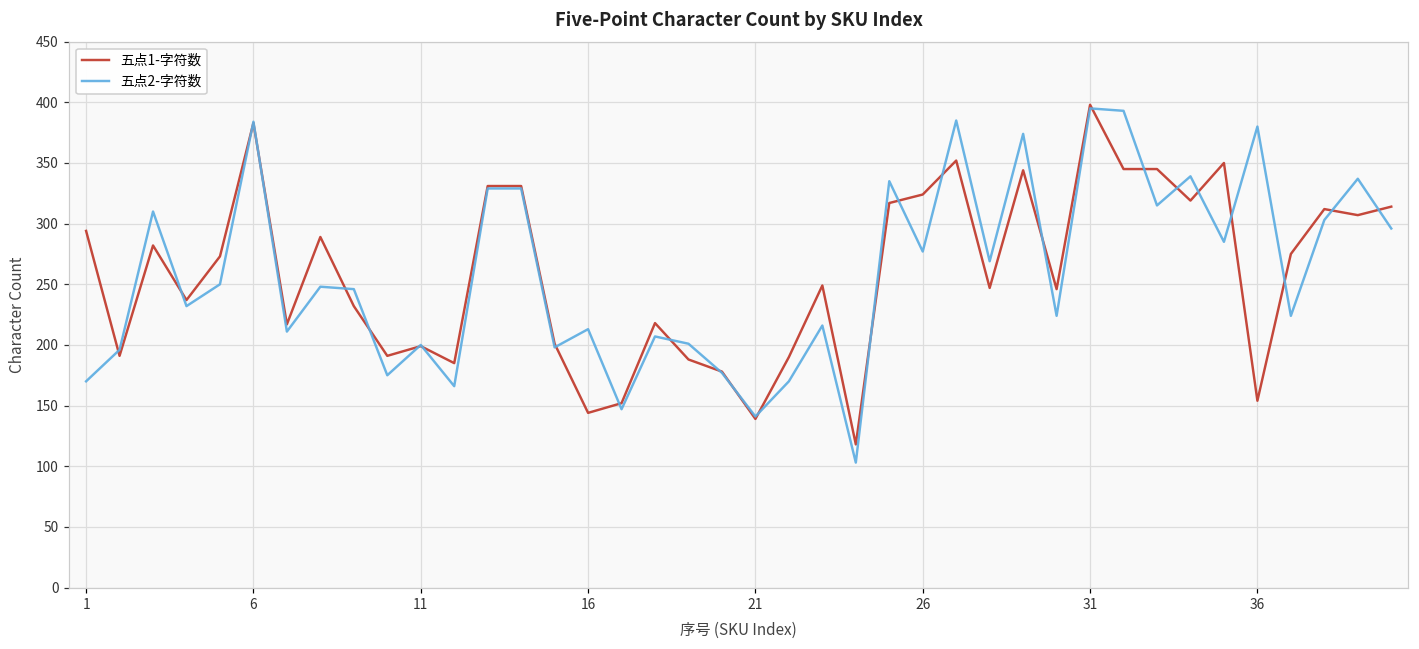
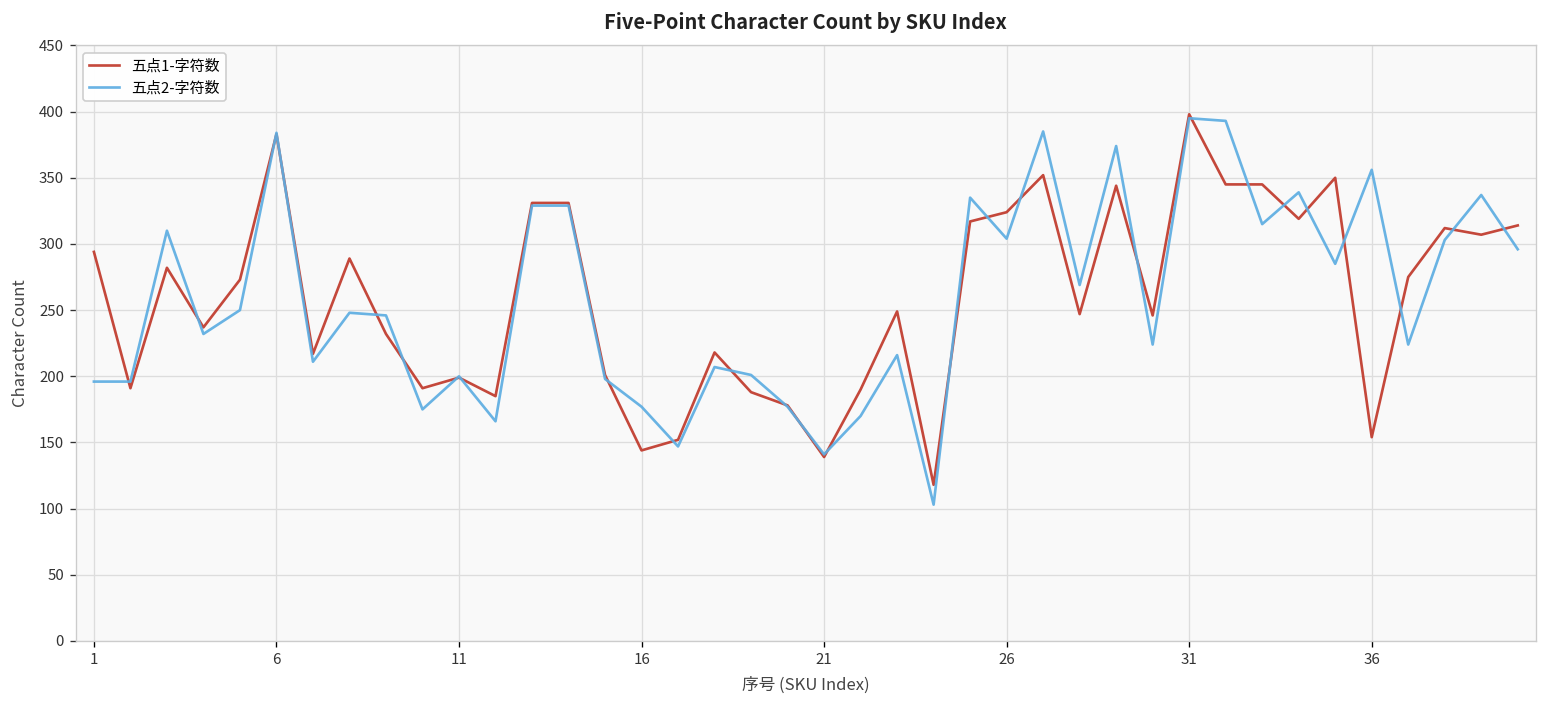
  {
    "五点1-字符数": {
      "1": 294,
      "16": 144,
      "26": 324,
      "31": 398,
      "36": 154
    },
    "五点2-字符数": {
-     "1": 170,
-     "16": 213,
-     "26": 277,
+     "1": 196,
+     "16": 177,
+     "26": 304,
      "31": 395,
-     "36": 380
+     "36": 356
    }
  }
